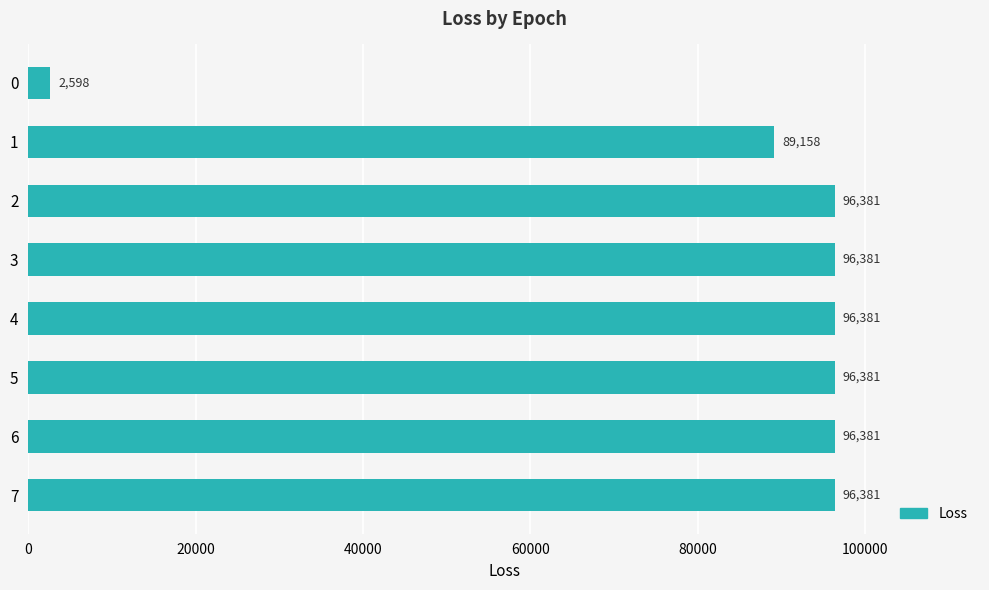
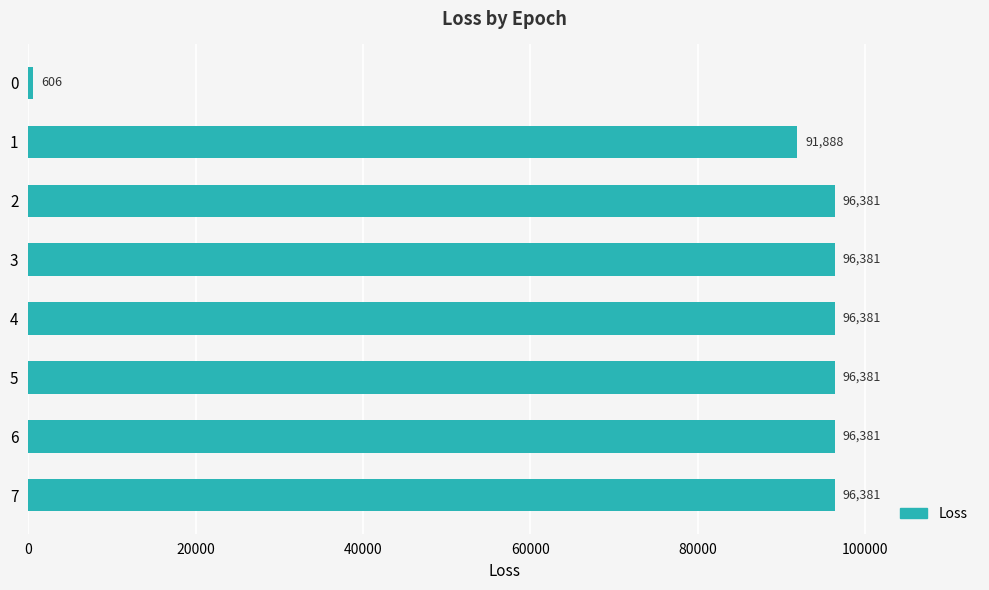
  {
-   "0": "2,598",
-   "1": "89,158",
+   "0": "606",
+   "1": "91,888",
    "2": "96,381",
    "3": "96,381",
    "4": "96,381",
    "5": "96,381",
    "6": "96,381",
    "7": "96,381"
  }
